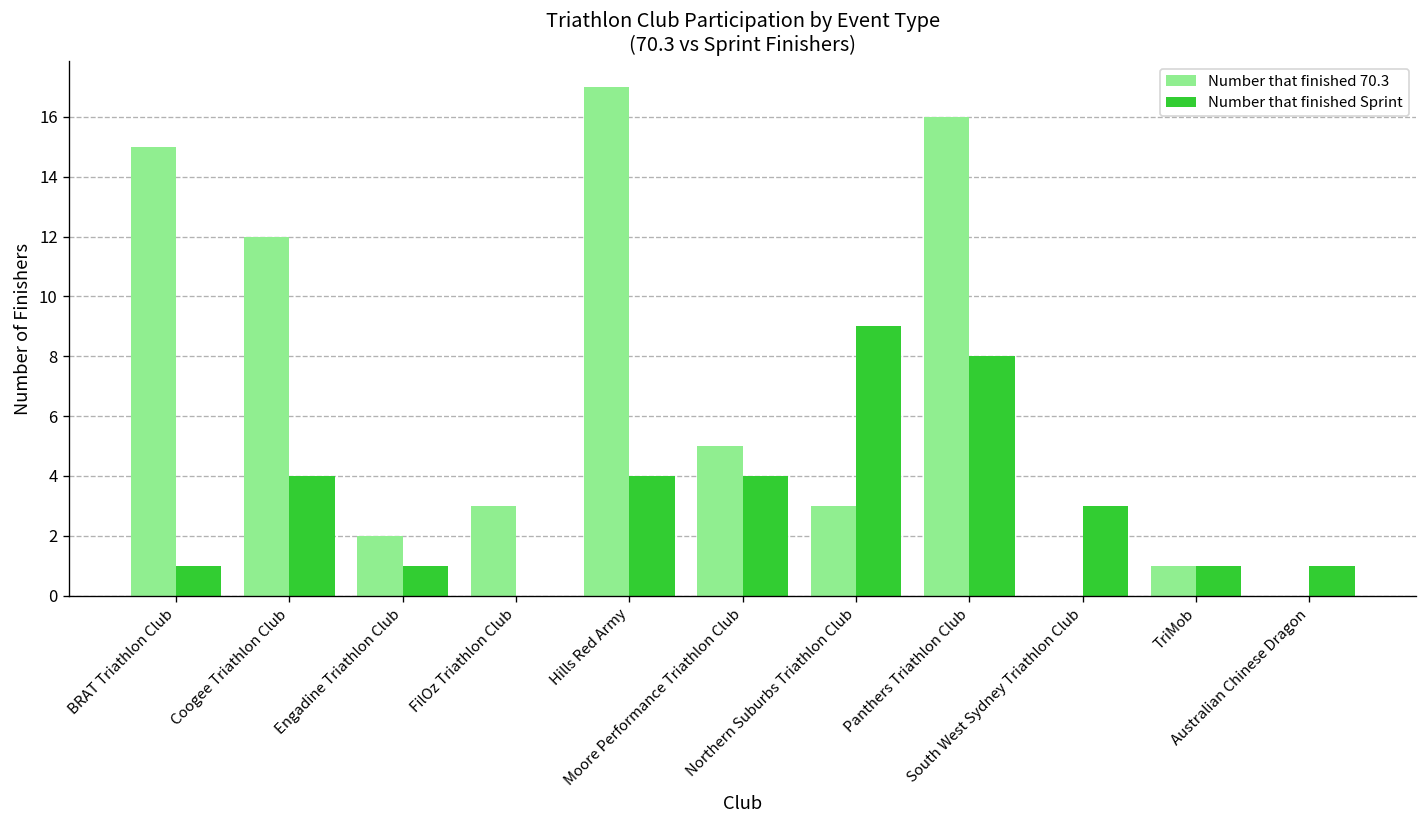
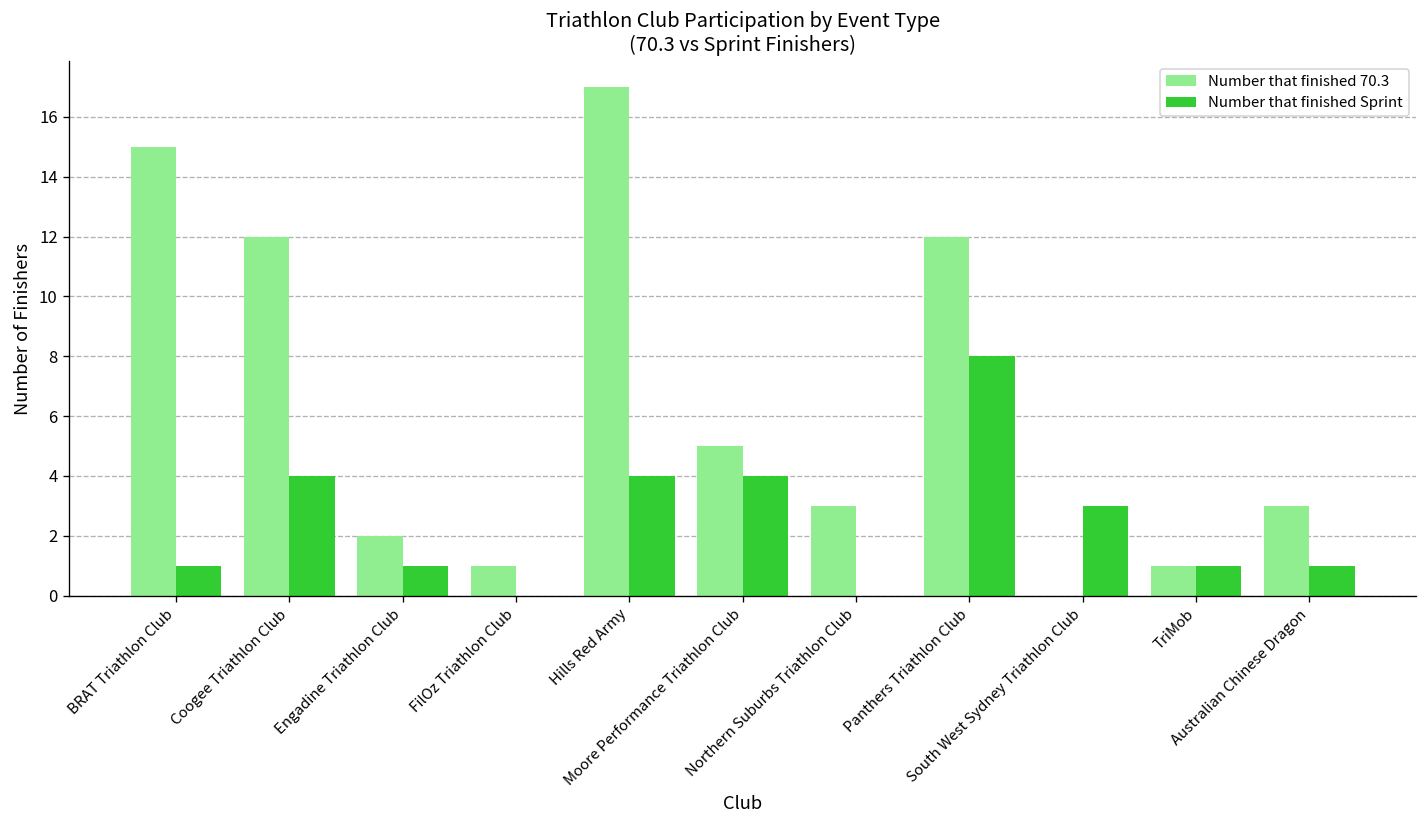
  {
    "Number that finished 70.3": {
      "BRAT Triathlon Club": 15,
      "Coogee Triathlon Club": 12,
      "Engadine Triathlon Club": 2,
-     "FilOz Triathlon Club": 3,
+     "FilOz Triathlon Club": 1,
      "Hills Red Army": 17,
      "Moore Performance Triathlon Club": 5,
      "Northern Suburbs Triathlon Club": 3,
-     "Panthers Triathlon Club": 16,
+     "Panthers Triathlon Club": 12,
      "South West Sydney Triathlon Club": 0,
      "TriMob": 1,
-     "Australian Chinese Dragon": 0
+     "Australian Chinese Dragon": 3
    },
    "Number that finished Sprint": {
      "BRAT Triathlon Club": 1,
      "Coogee Triathlon Club": 4,
      "Engadine Triathlon Club": 1,
      "FilOz Triathlon Club": 0,
      "Hills Red Army": 4,
      "Moore Performance Triathlon Club": 4,
-     "Northern Suburbs Triathlon Club": 9,
+     "Northern Suburbs Triathlon Club": 0,
      "Panthers Triathlon Club": 8,
      "South West Sydney Triathlon Club": 3,
      "TriMob": 1,
      "Australian Chinese Dragon": 1
    }
  }
